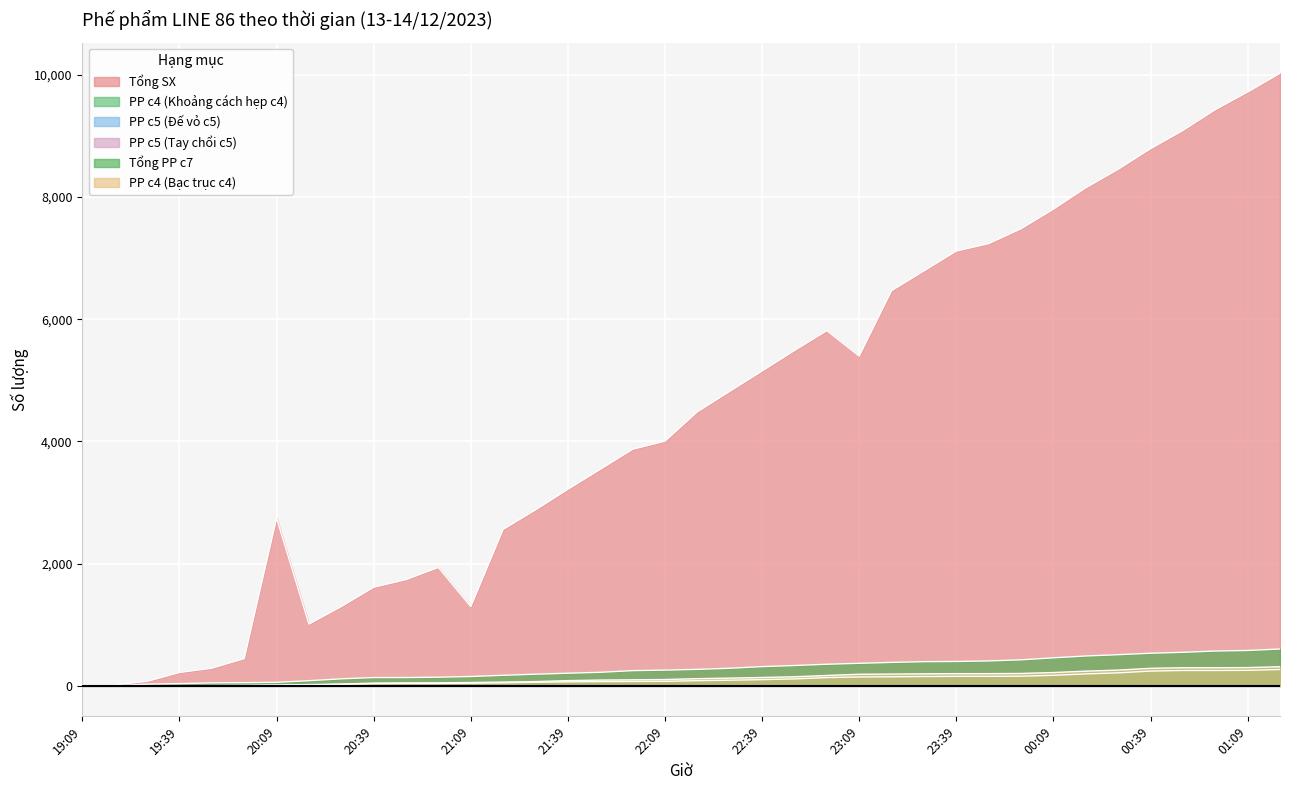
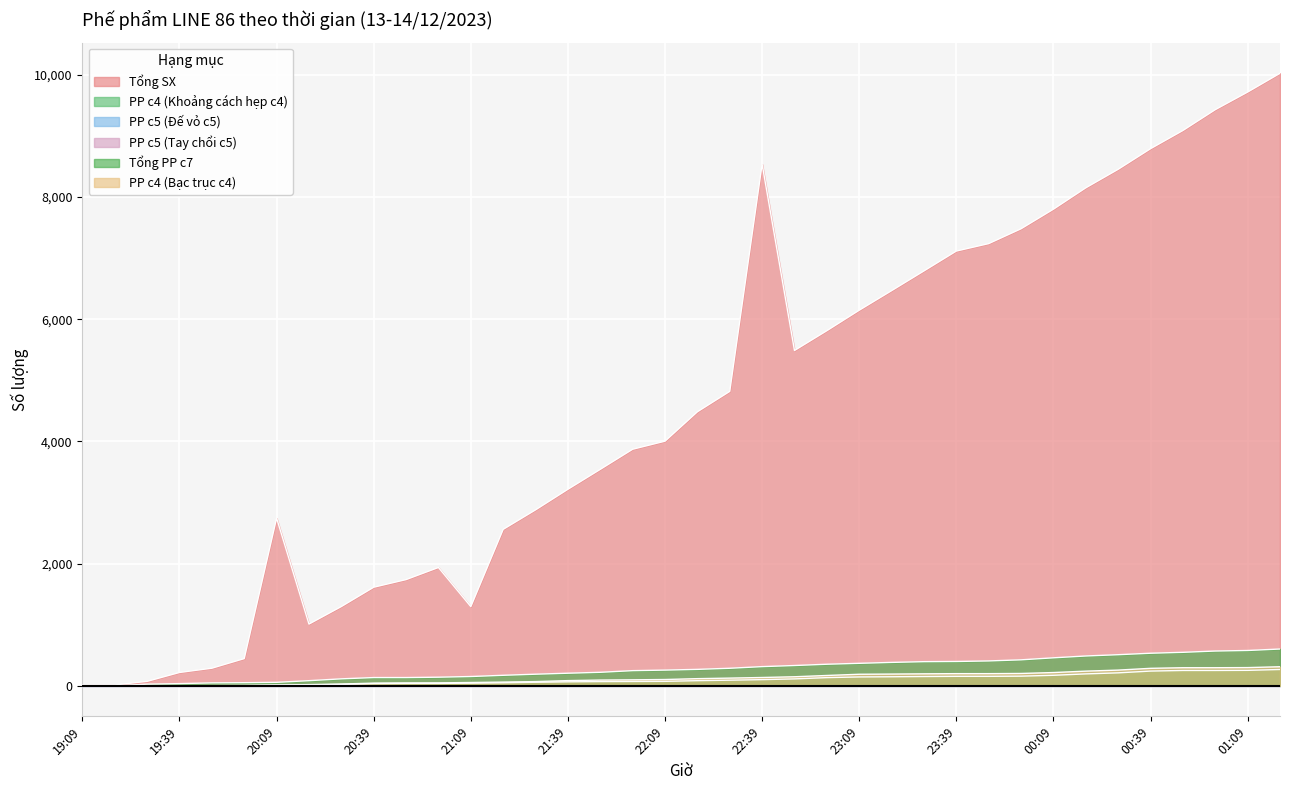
  {
    "Tổng SX": {
      "19:39": "200",
      "20:09": "2,700",
      "20:39": "1,600",
      "21:09": "1,300",
      "21:39": "3,200",
      "22:09": "4,000",
-     "22:39": "5,200",
-     "23:09": "5,400",
+     "22:39": "8,500",
+     "23:09": "6,100",
      "23:39": "7,100",
      "00:09": "7,800",
      "00:39": "8,800",
      "01:09": "9,700"
    },
    "PP c5 (Tay chổi c5)": {
      "21:09": "0",
      "21:39": "0",
      "22:09": "0",
      "22:39": "0",
      "23:09": "0",
      "23:39": "0",
      "00:09": "0",
      "00:39": "0",
      "01:09": "0"
    },
    "PP c4 (Bạc trục c4)": {
      "23:09": "200",
      "23:39": "200",
      "00:09": "200",
      "00:39": "300",
      "01:09": "300"
    }
  }
